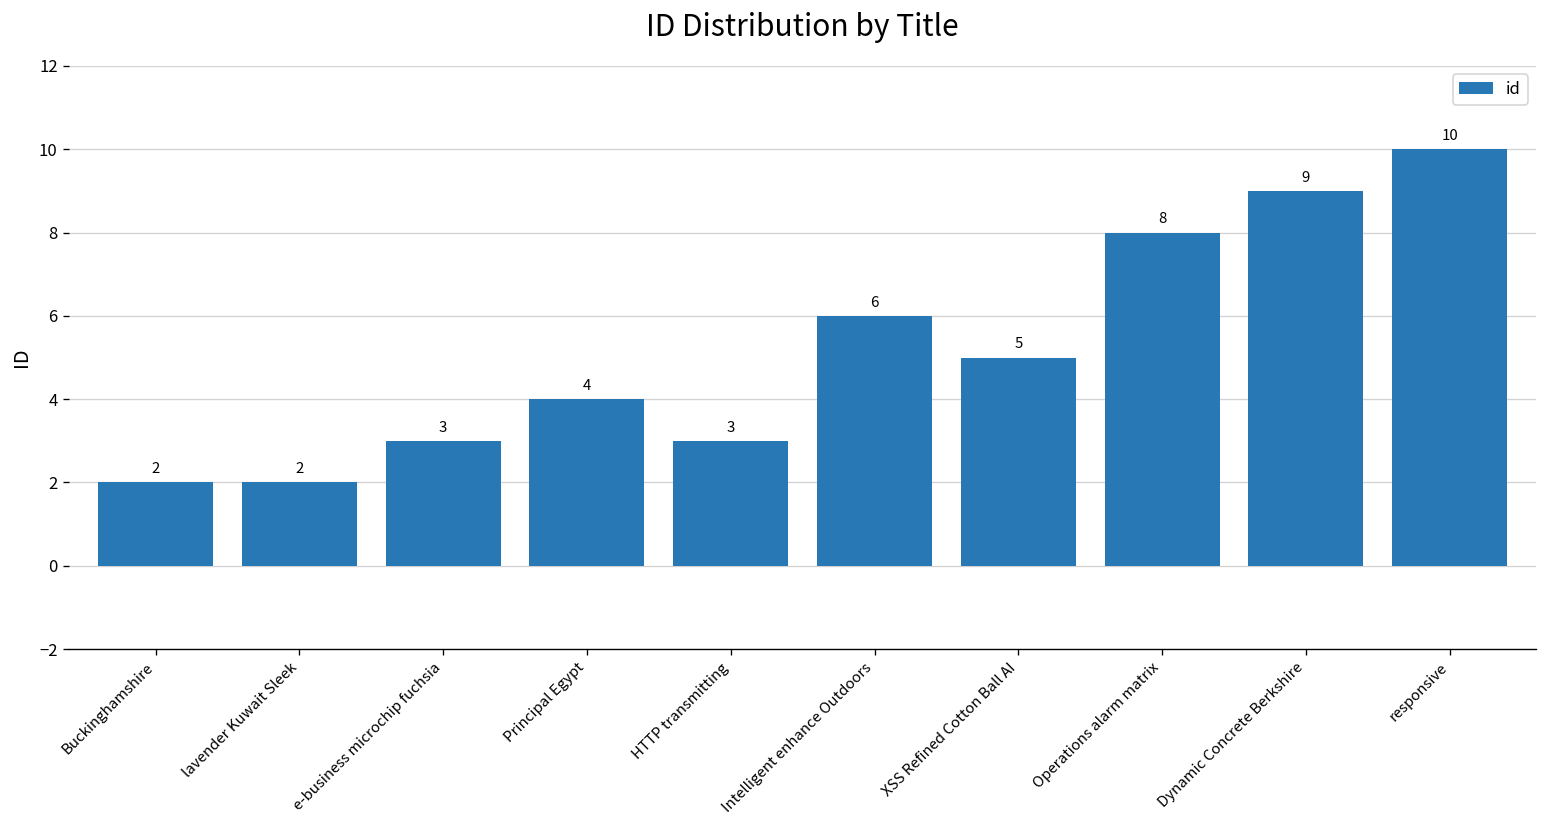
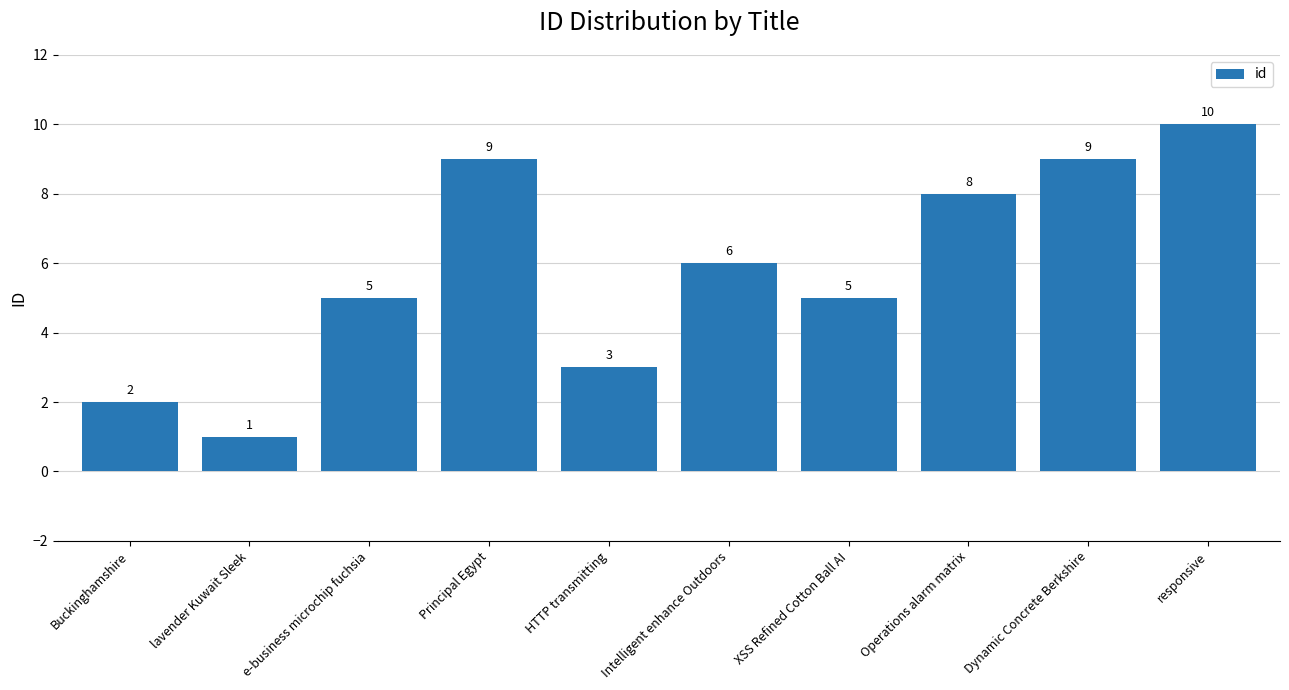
  {
    "Buckinghamshire": 2,
-   "lavender Kuwait Sleek": 2,
-   "e-business microchip fuchsia": 3,
-   "Principal Egypt": 4,
+   "lavender Kuwait Sleek": 1,
+   "e-business microchip fuchsia": 5,
+   "Principal Egypt": 9,
    "HTTP transmitting": 3,
    "Intelligent enhance Outdoors": 6,
    "XSS Refined Cotton Ball AI": 5,
    "Operations alarm matrix": 8,
    "Dynamic Concrete Berkshire": 9,
    "responsive": 10
  }
